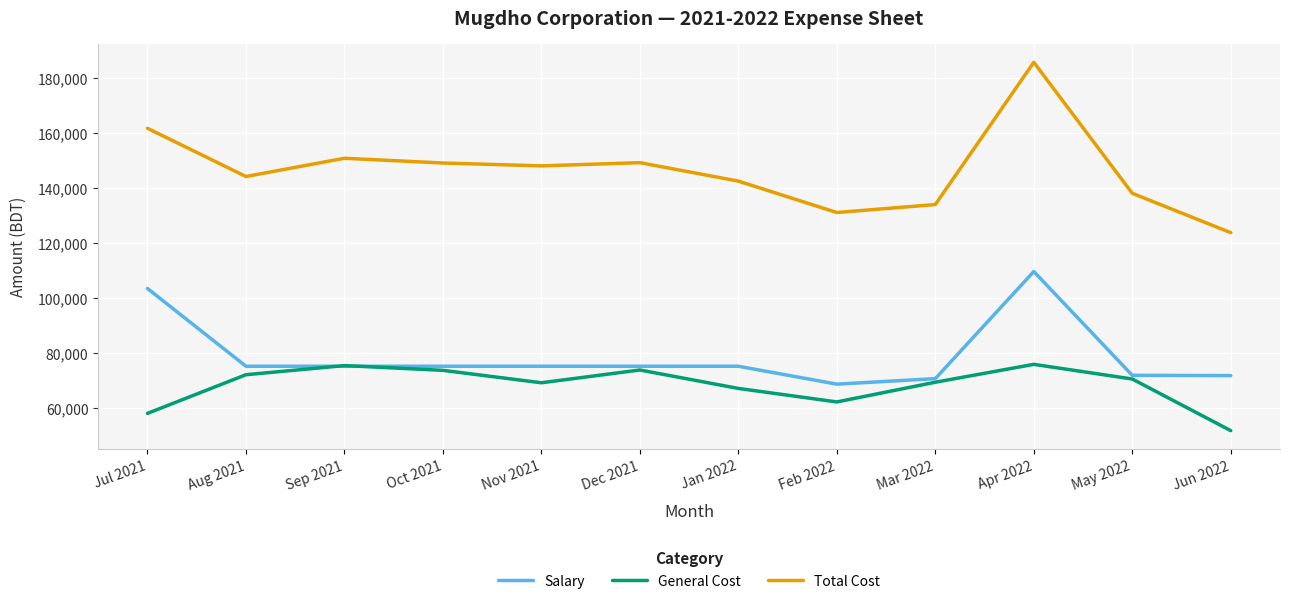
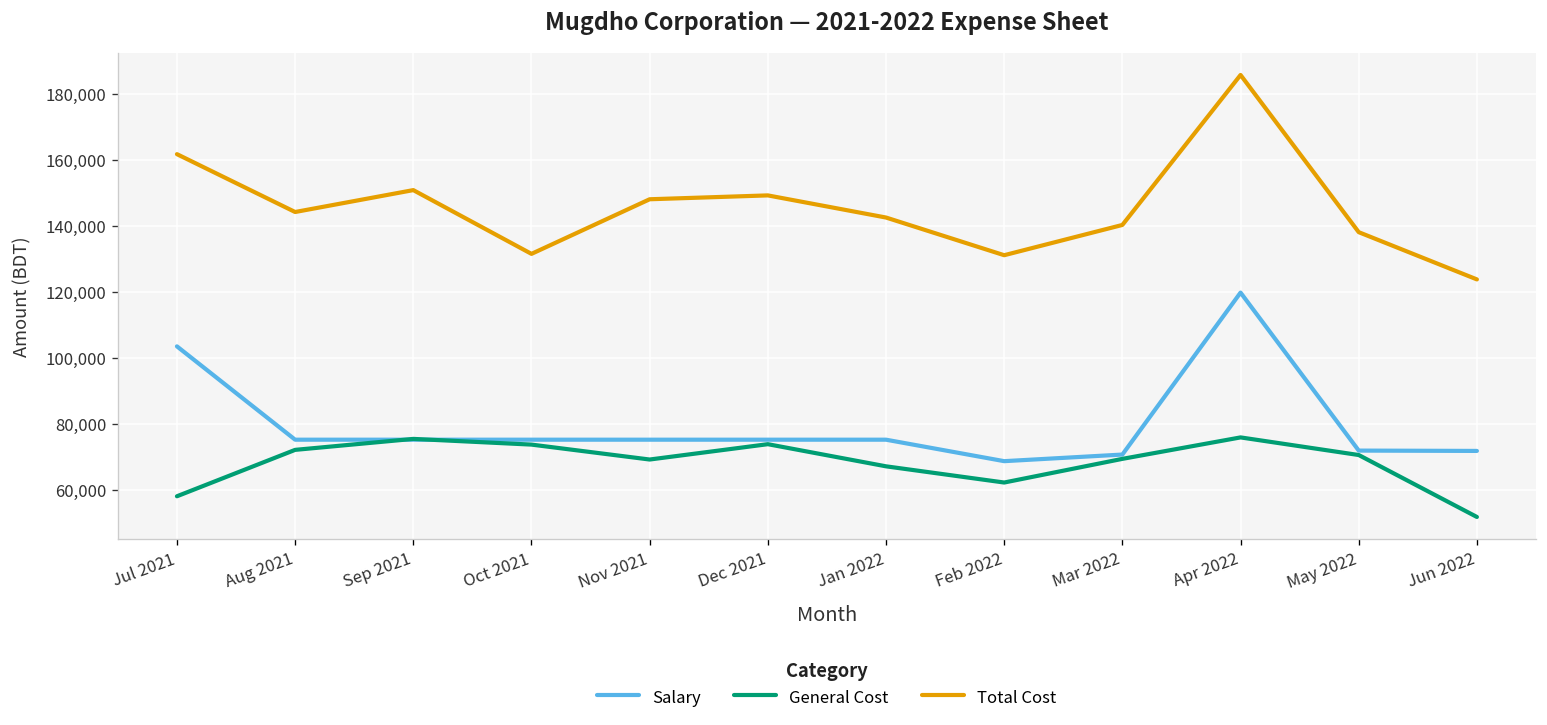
  {
    "Salary": {
      "Jul 2021": "104,000",
      "Aug 2021": "75,000",
      "Oct 2021": "75,000",
      "Nov 2021": "75,000",
      "Dec 2021": "75,000",
      "Jan 2022": "75,000",
      "Feb 2022": "69,000",
      "Mar 2022": "71,000",
-     "Apr 2022": "110,000",
+     "Apr 2022": "120,000",
      "May 2022": "72,000",
      "Jun 2022": "72,000"
    },
    "General Cost": {
      "Jul 2021": "58,000",
      "Aug 2021": "72,000",
      "Oct 2021": "74,000",
      "Nov 2021": "69,000",
      "Dec 2021": "74,000",
      "Jan 2022": "67,000",
      "Feb 2022": "62,000",
      "Mar 2022": "69,000",
      "Apr 2022": "76,000",
      "May 2022": "71,000",
      "Jun 2022": "52,000"
    },
    "Total Cost": {
      "Jul 2021": "162,000",
      "Aug 2021": "144,000",
      "Sep 2021": "151,000",
-     "Oct 2021": "149,000",
+     "Oct 2021": "132,000",
      "Nov 2021": "148,000",
      "Dec 2021": "149,000",
      "Jan 2022": "143,000",
      "Feb 2022": "131,000",
-     "Mar 2022": "134,000",
+     "Mar 2022": "140,000",
      "Apr 2022": "186,000",
      "May 2022": "138,000",
      "Jun 2022": "124,000"
    }
  }
